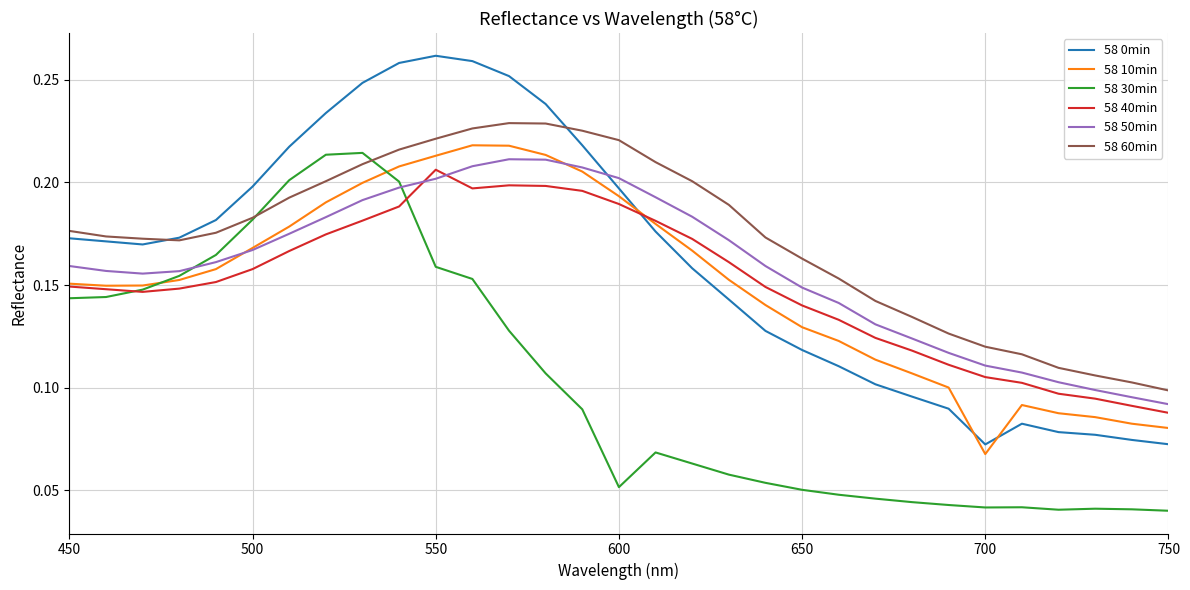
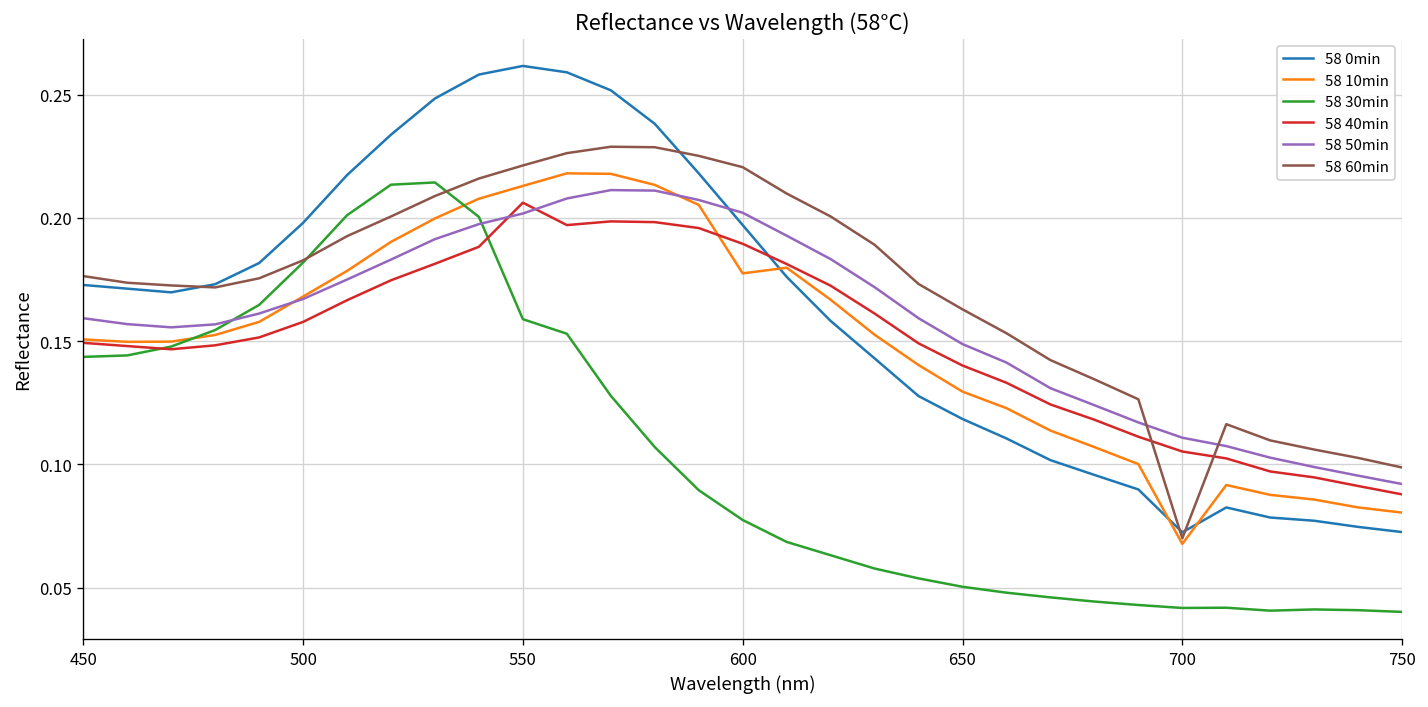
  {
    "58 0min": {
      "450": 0.173,
      "500": 0.198,
      "550": 0.262,
      "600": 0.197,
      "650": 0.118,
      "700": 0.072,
      "750": 0.073
    },
    "58 10min": {
      "450": 0.151,
      "550": 0.213,
-     "600": 0.193,
+     "600": 0.178,
      "650": 0.130,
      "700": 0.068,
      "750": 0.080
    },
    "58 30min": {
      "450": 0.144,
      "550": 0.159,
-     "600": 0.052,
+     "600": 0.077,
      "650": 0.050,
      "700": 0.042,
      "750": 0.040
    },
    "58 40min": {
      "450": 0.149,
      "500": 0.158,
      "550": 0.206,
      "600": 0.190,
      "650": 0.140,
      "700": 0.105,
      "750": 0.088
    },
    "58 50min": {
      "450": 0.159,
      "550": 0.202,
      "600": 0.202,
      "650": 0.149,
      "700": 0.111,
      "750": 0.092
    },
    "58 60min": {
      "450": 0.176,
      "550": 0.221,
      "600": 0.22,
      "650": 0.163,
-     "700": 0.12,
+     "700": 0.07,
      "750": 0.099
    }
  }
